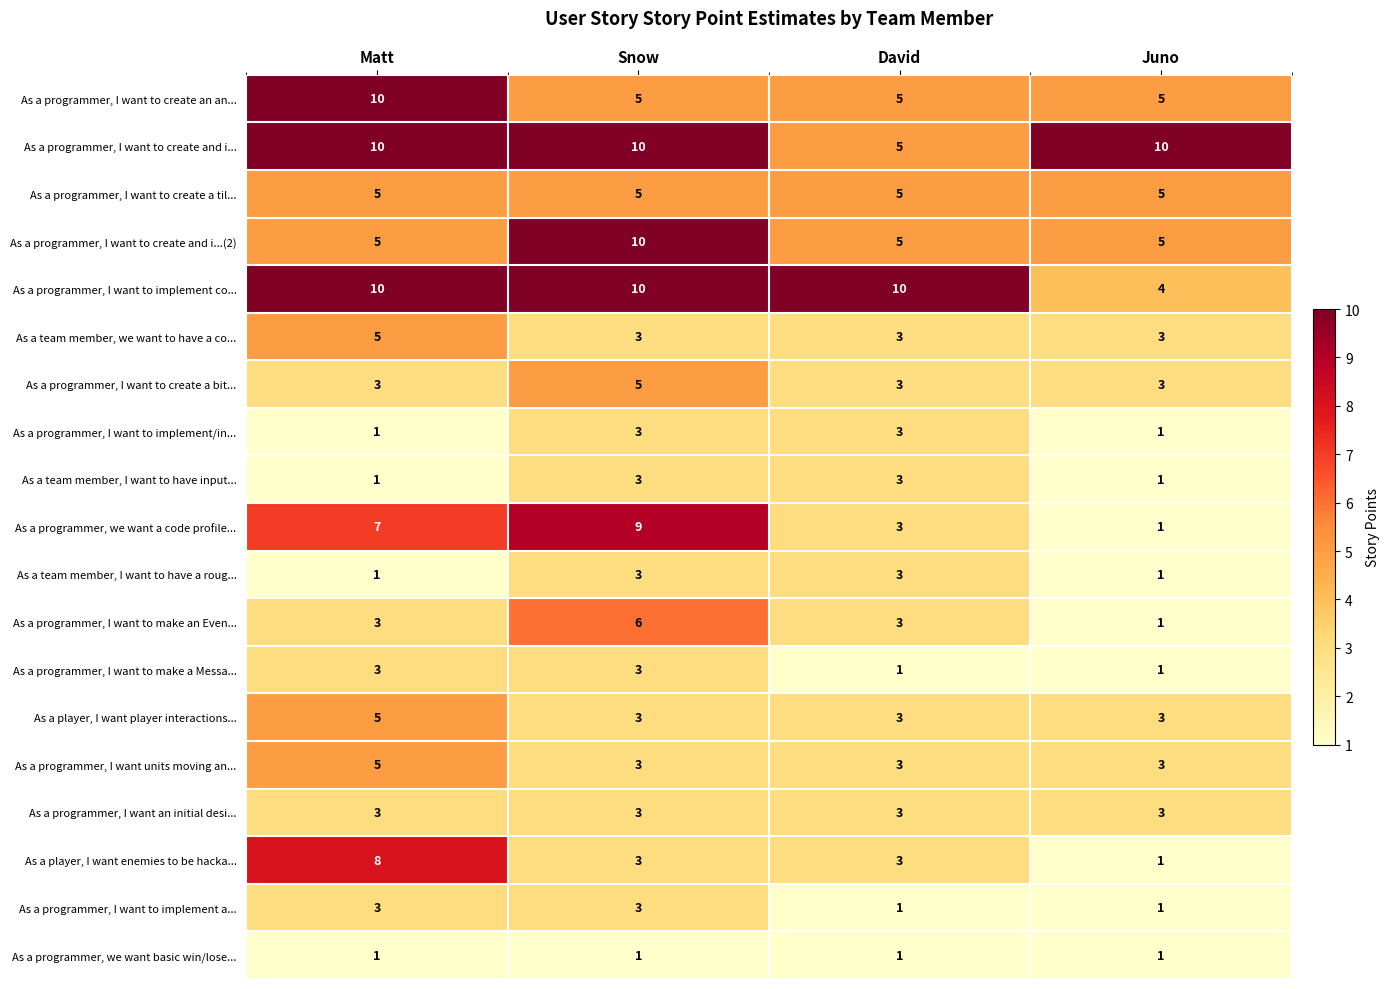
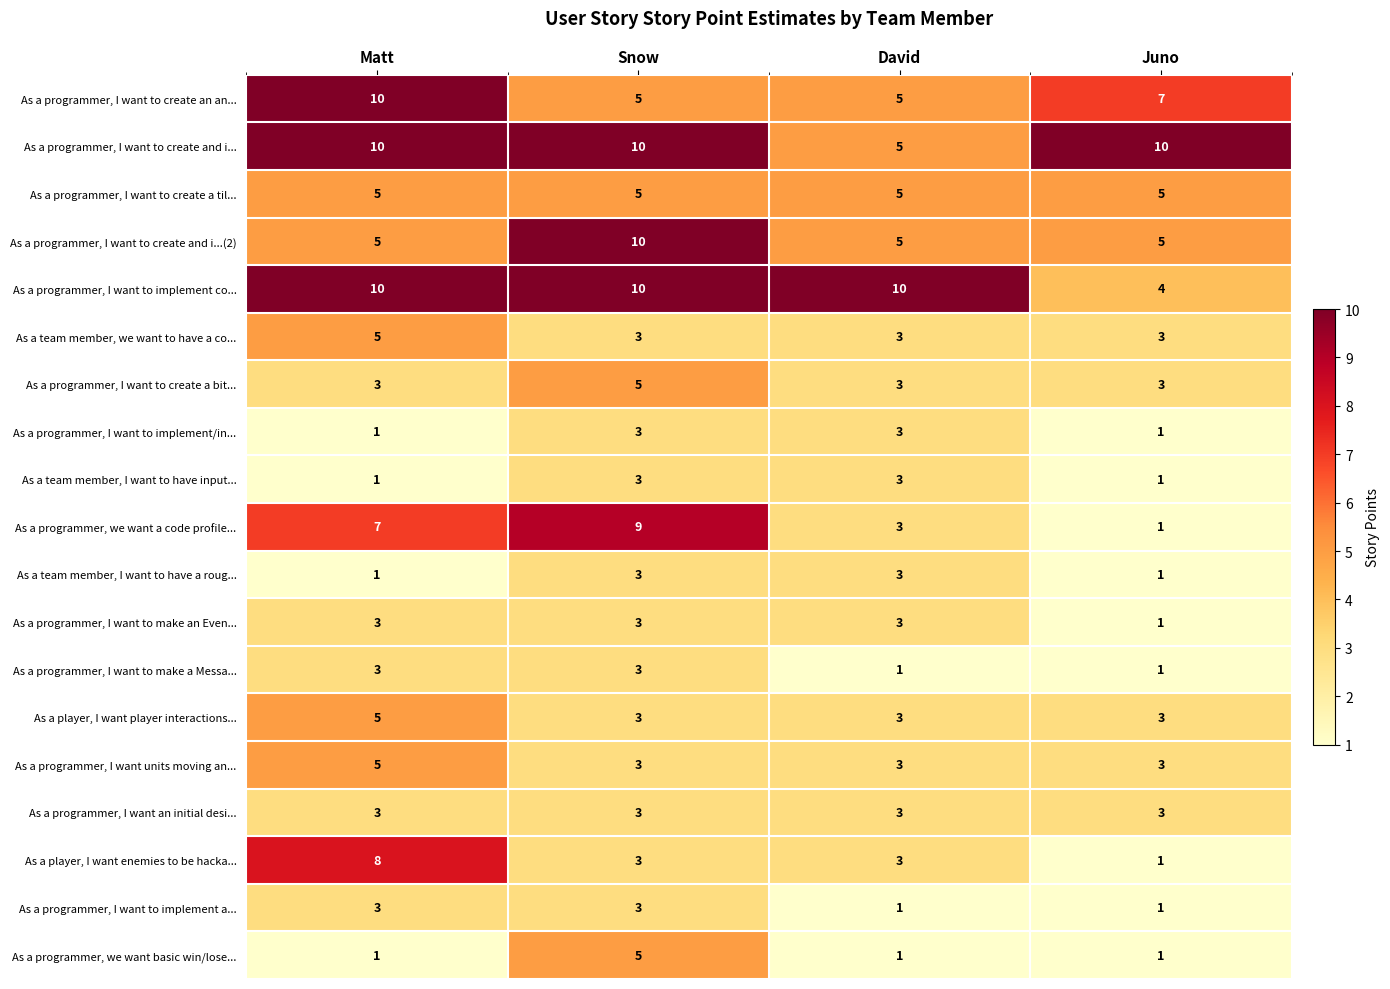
  {
    "As a programmer, I want to create an an...": {
      "Matt": 10,
      "Snow": 5,
      "David": 5,
-     "Juno": 5
+     "Juno": 7
    },
    "As a programmer, I want to create and i...": {
      "Matt": 10,
      "Snow": 10,
      "David": 5,
      "Juno": 10
    },
    "As a programmer, I want to create a til...": {
      "Matt": 5,
      "Snow": 5,
      "David": 5,
      "Juno": 5
    },
    "As a programmer, I want to create and i...(2)": {
      "Matt": 5,
      "Snow": 10,
      "David": 5,
      "Juno": 5
    },
    "As a programmer, I want to implement co...": {
      "Matt": 10,
      "Snow": 10,
      "David": 10,
      "Juno": 4
    },
    "As a team member, we want to have a co...": {
      "Matt": 5,
      "Snow": 3,
      "David": 3,
      "Juno": 3
    },
    "As a programmer, I want to create a bit...": {
      "Matt": 3,
      "Snow": 5,
      "David": 3,
      "Juno": 3
    },
    "As a programmer, I want to implement/in...": {
      "Matt": 1,
      "Snow": 3,
      "David": 3,
      "Juno": 1
    },
    "As a team member, I want to have input...": {
      "Matt": 1,
      "Snow": 3,
      "David": 3,
      "Juno": 1
    },
    "As a programmer, we want a code profile...": {
      "Matt": 7,
      "Snow": 9,
      "David": 3,
      "Juno": 1
    },
    "As a team member, I want to have a roug...": {
      "Matt": 1,
      "Snow": 3,
      "David": 3,
      "Juno": 1
    },
    "As a programmer, I want to make an Even...": {
      "Matt": 3,
-     "Snow": 6,
+     "Snow": 3,
      "David": 3,
      "Juno": 1
    },
    "As a programmer, I want to make a Messa...": {
      "Matt": 3,
      "Snow": 3,
      "David": 1,
      "Juno": 1
    },
    "As a player, I want player interactions...": {
      "Matt": 5,
      "Snow": 3,
      "David": 3,
      "Juno": 3
    },
    "As a programmer, I want units moving an...": {
      "Matt": 5,
      "Snow": 3,
      "David": 3,
      "Juno": 3
    },
    "As a programmer, I want an initial desi...": {
      "Matt": 3,
      "Snow": 3,
      "David": 3,
      "Juno": 3
    },
    "As a player, I want enemies to be hacka...": {
      "Matt": 8,
      "Snow": 3,
      "David": 3,
      "Juno": 1
    },
    "As a programmer, I want to implement a...": {
      "Matt": 3,
      "Snow": 3,
      "David": 1,
      "Juno": 1
    },
    "As a programmer, we want basic win/lose...": {
      "Matt": 1,
-     "Snow": 1,
+     "Snow": 5,
      "David": 1,
      "Juno": 1
    }
  }
